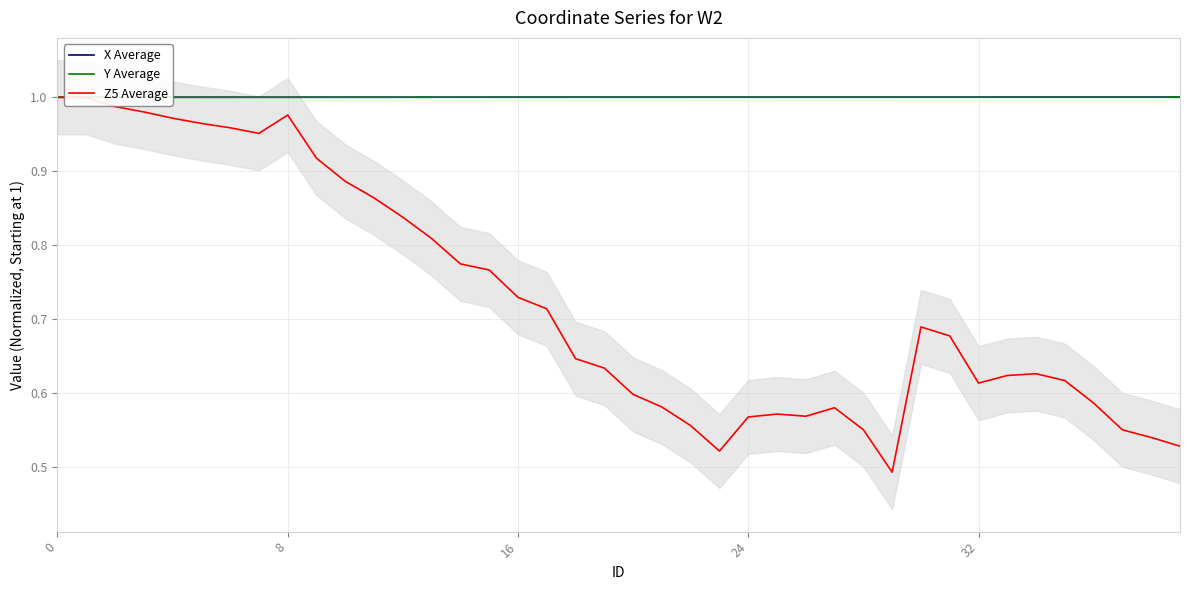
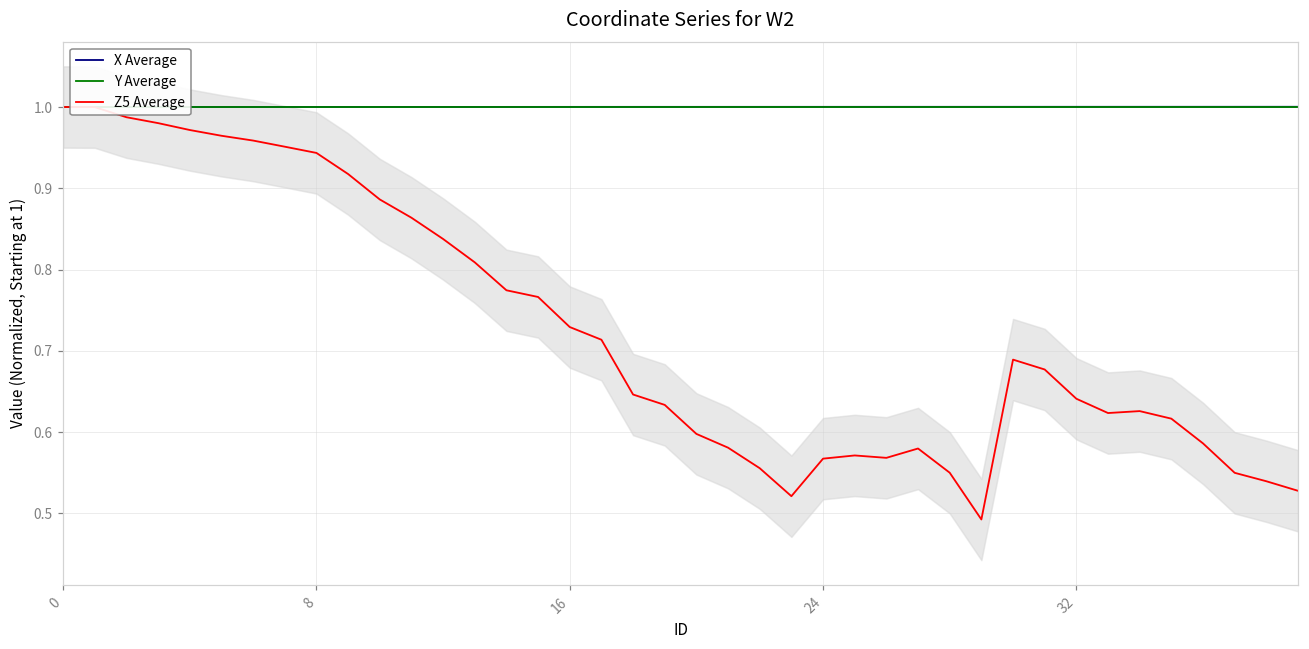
  {
    "Y Average": {
      "8": 1.00,
      "16": 1.00,
      "24": 1.00,
      "32": 1.00
    },
    "Z5 Average": {
-     "8": 0.98,
+     "8": 0.94,
      "16": 0.73,
      "24": 0.57,
-     "32": 0.61
+     "32": 0.64
    }
  }
